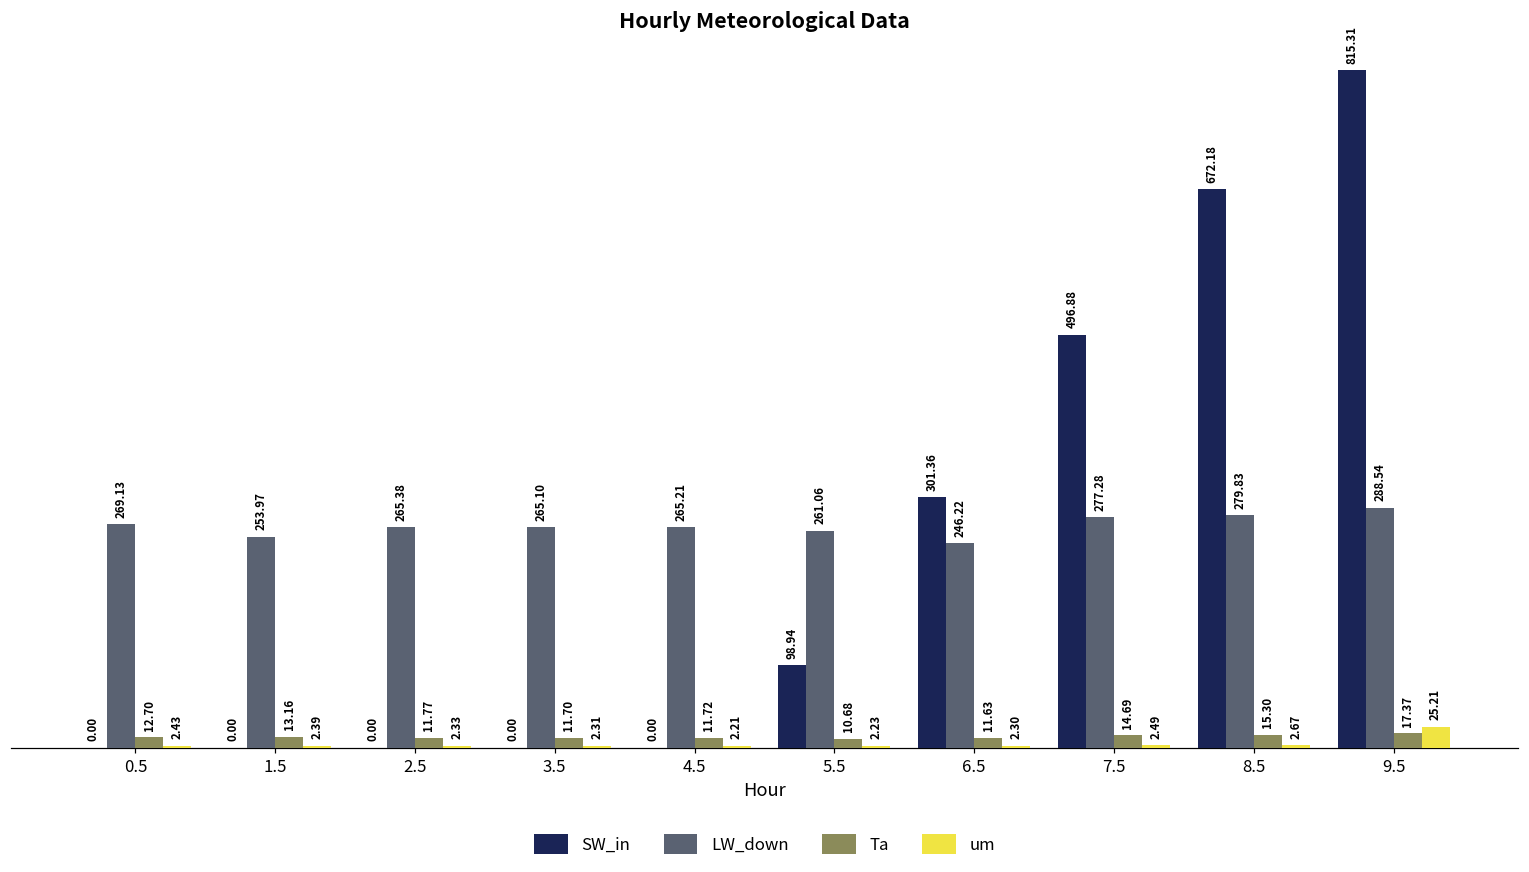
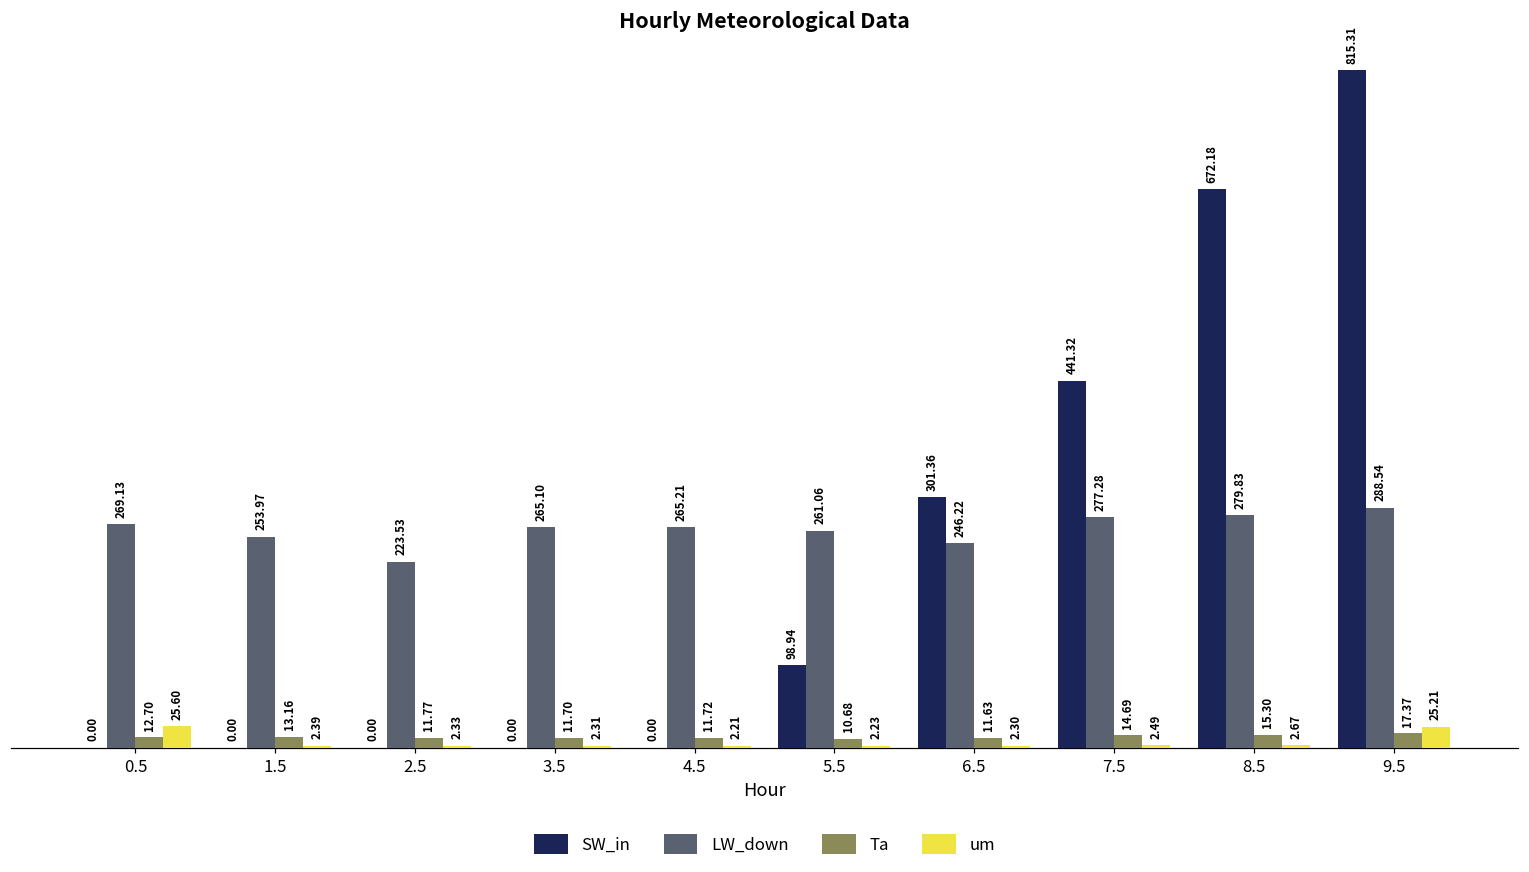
  {
    "SW_in": {
      "0.5": 0.00,
      "1.5": 0.00,
      "2.5": 0.00,
      "3.5": 0.00,
      "4.5": 0.00,
      "5.5": 98.94,
      "6.5": 301.36,
-     "7.5": 496.88,
+     "7.5": 441.32,
      "8.5": 672.18,
      "9.5": 815.31
    },
    "LW_down": {
      "0.5": 269.13,
      "1.5": 253.97,
-     "2.5": 265.38,
+     "2.5": 223.53,
      "3.5": 265.10,
      "4.5": 265.21,
      "5.5": 261.06,
      "6.5": 246.22,
      "7.5": 277.28,
      "8.5": 279.83,
      "9.5": 288.54
    },
    "Ta": {
      "0.5": 12.70,
      "1.5": 13.16,
      "2.5": 11.77,
      "3.5": 11.70,
      "4.5": 11.72,
      "5.5": 10.68,
      "6.5": 11.63,
      "7.5": 14.69,
      "8.5": 15.30,
      "9.5": 17.37
    },
    "um": {
-     "0.5": 2.43,
+     "0.5": 25.60,
      "1.5": 2.39,
      "2.5": 2.33,
      "3.5": 2.31,
      "4.5": 2.21,
      "5.5": 2.23,
      "6.5": 2.30,
      "7.5": 2.49,
      "8.5": 2.67,
      "9.5": 25.21
    }
  }
